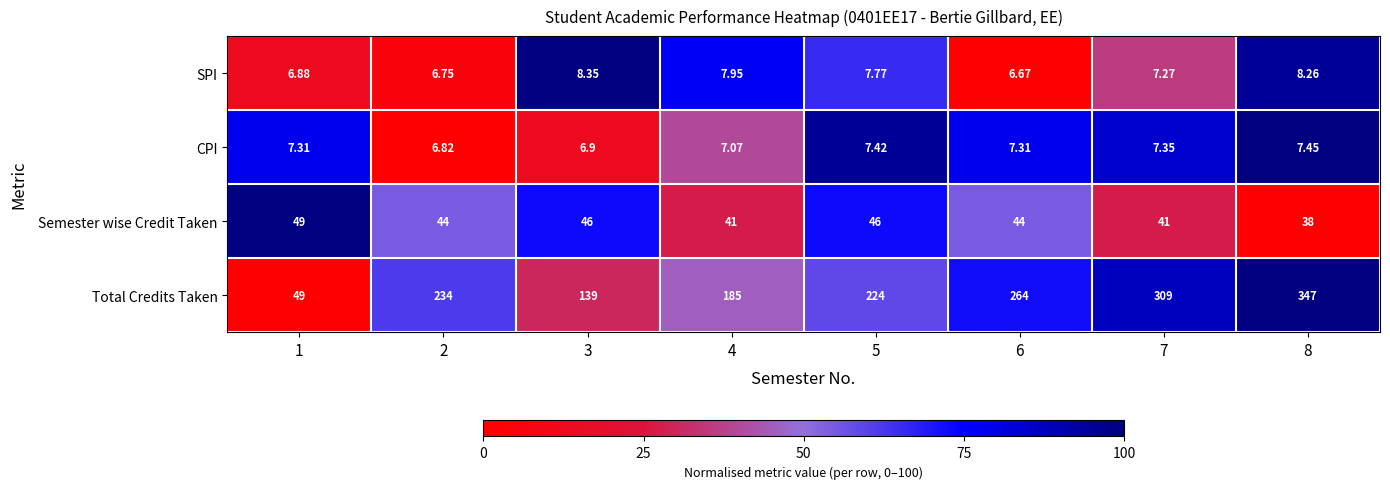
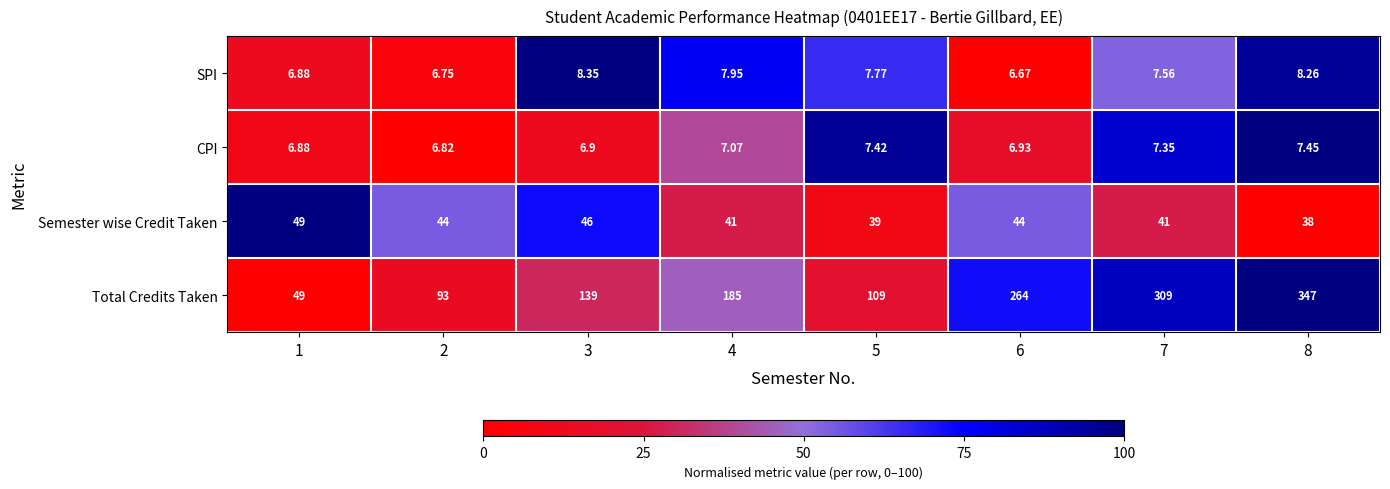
  {
    "SPI": {
      "1": 6.88,
      "2": 6.75,
      "3": 8.35,
      "4": 7.95,
      "5": 7.77,
      "6": 6.67,
-     "7": 7.27,
+     "7": 7.56,
      "8": 8.26
    },
    "CPI": {
-     "1": 7.31,
+     "1": 6.88,
      "2": 6.82,
      "3": 6.9,
      "4": 7.07,
      "5": 7.42,
-     "6": 7.31,
+     "6": 6.93,
      "7": 7.35,
      "8": 7.45
    },
    "Semester wise Credit Taken": {
      "1": 49,
      "2": 44,
      "3": 46,
      "4": 41,
-     "5": 46,
+     "5": 39,
      "6": 44,
      "7": 41,
      "8": 38
    },
    "Total Credits Taken": {
      "1": 49,
-     "2": 234,
+     "2": 93,
      "3": 139,
      "4": 185,
-     "5": 224,
+     "5": 109,
      "6": 264,
      "7": 309,
      "8": 347
    }
  }
